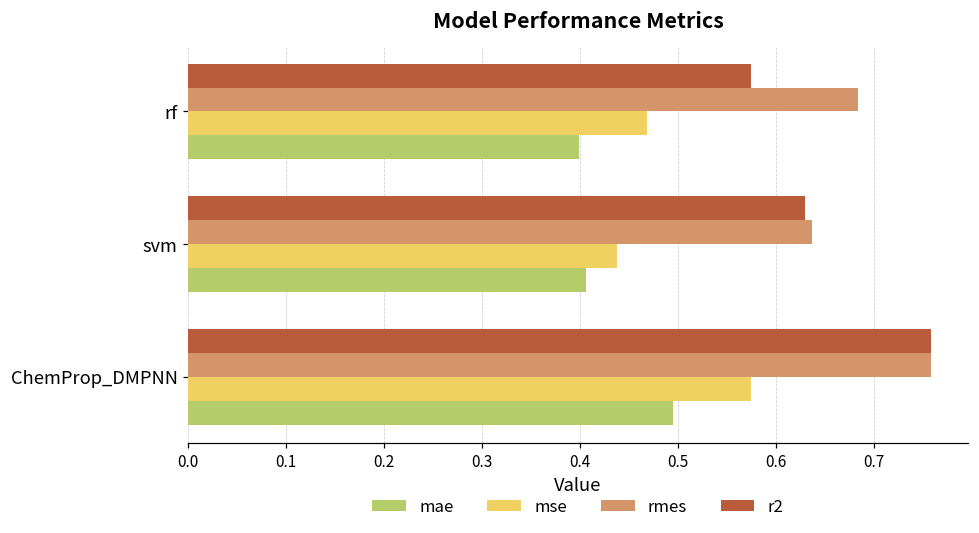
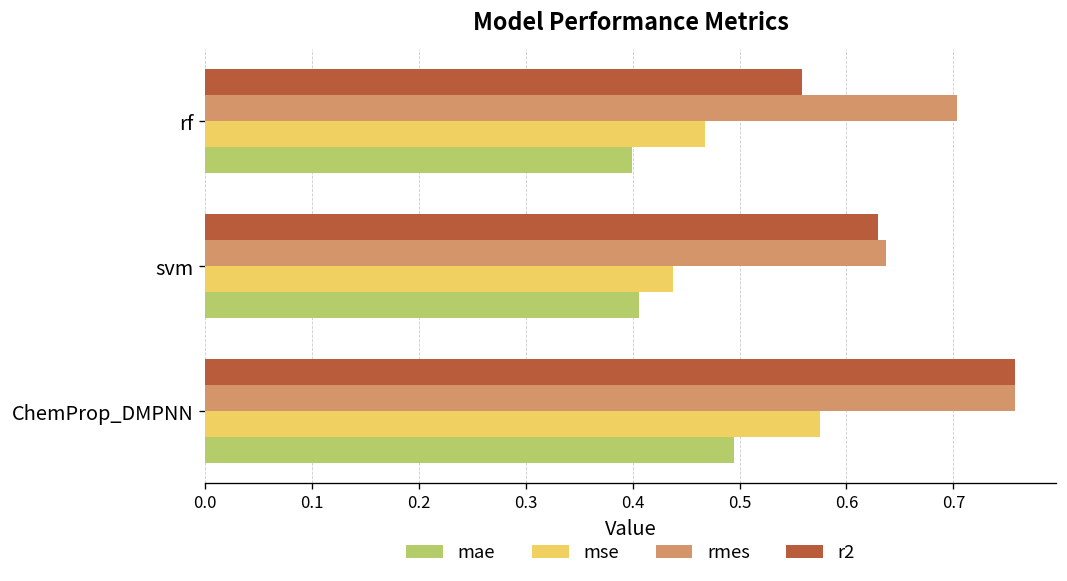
  {
    "rmes": {
-     "rf": 0.68,
+     "rf": 0.70,
      "svm": 0.64,
      "ChemProp_DMPNN": 0.76
    },
    "r2": {
-     "rf": 0.57,
+     "rf": 0.56,
      "svm": 0.63,
      "ChemProp_DMPNN": 0.76
    }
  }
